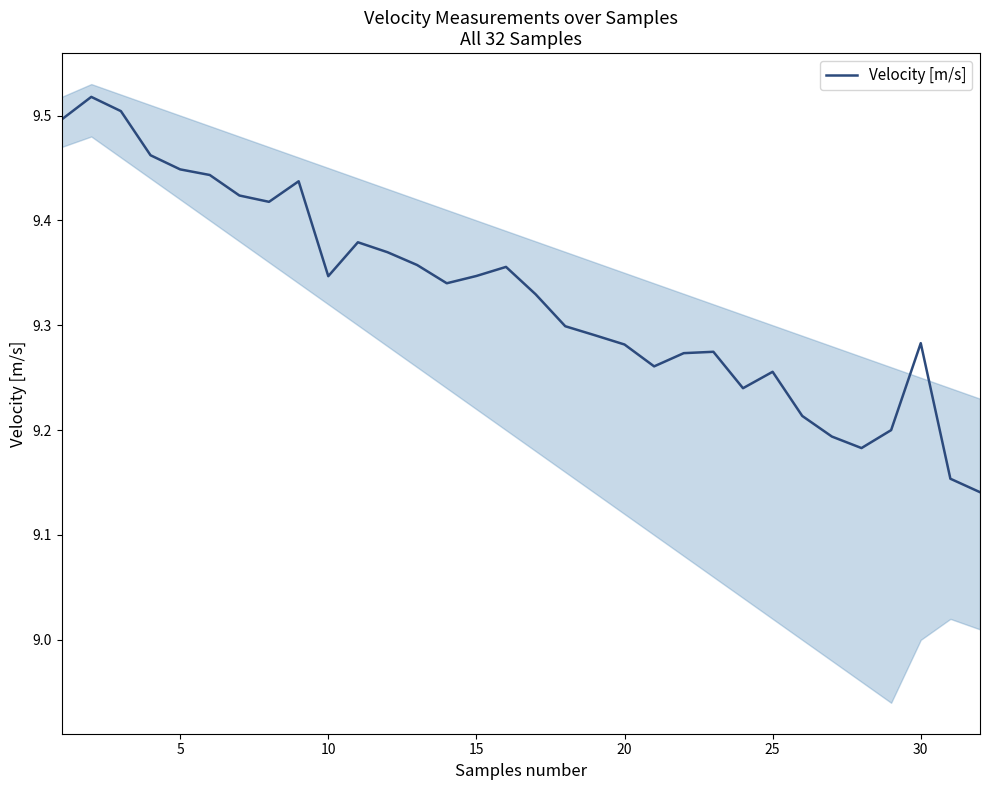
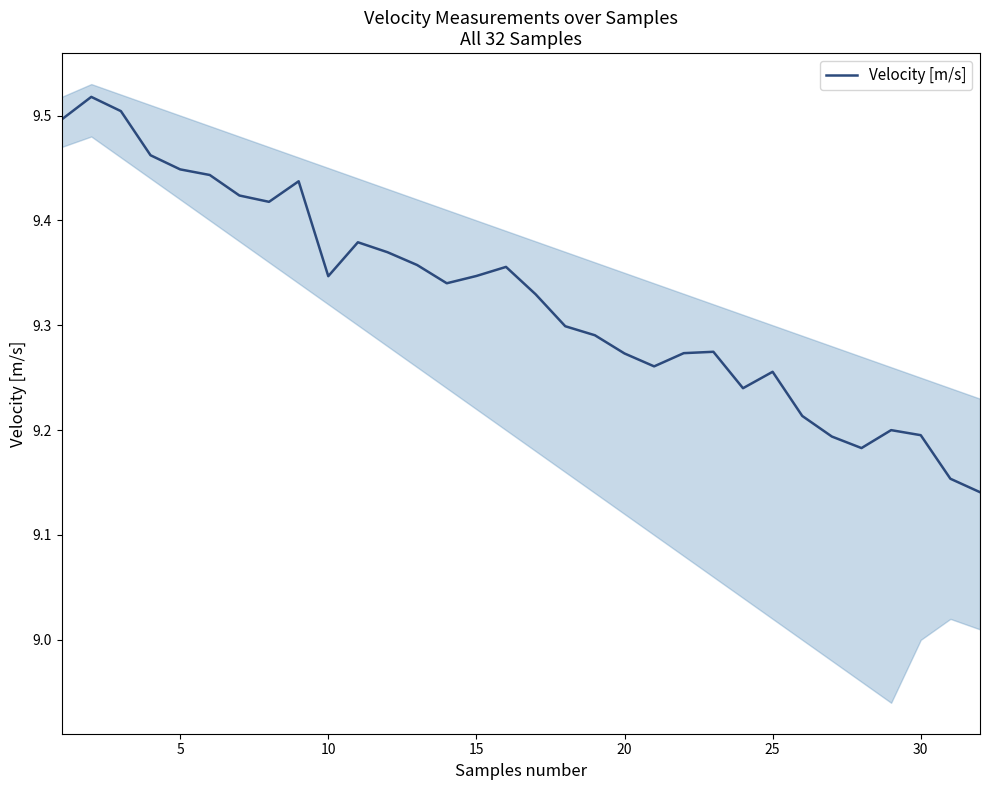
  {
    "Velocity [m/s]": {
      "5": 9.449,
      "10": 9.347,
      "15": 9.347,
-     "20": 9.282,
+     "20": 9.273,
      "25": 9.256,
-     "30": 9.283
+     "30": 9.195
    }
  }
